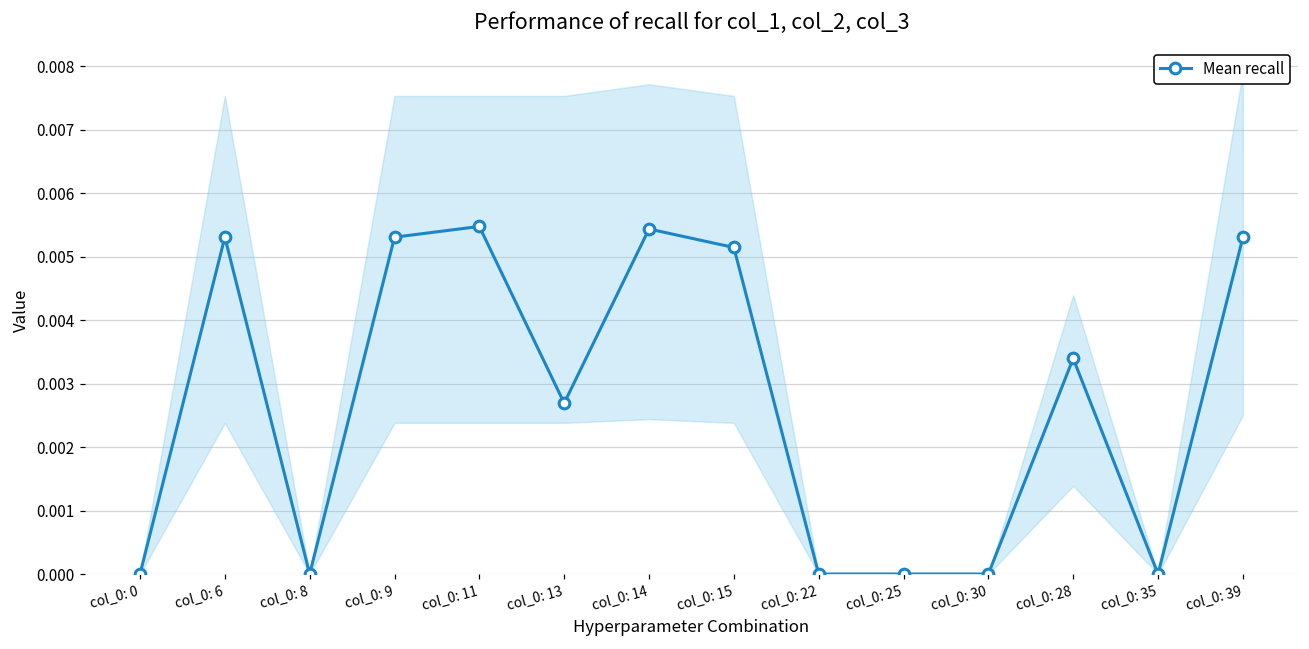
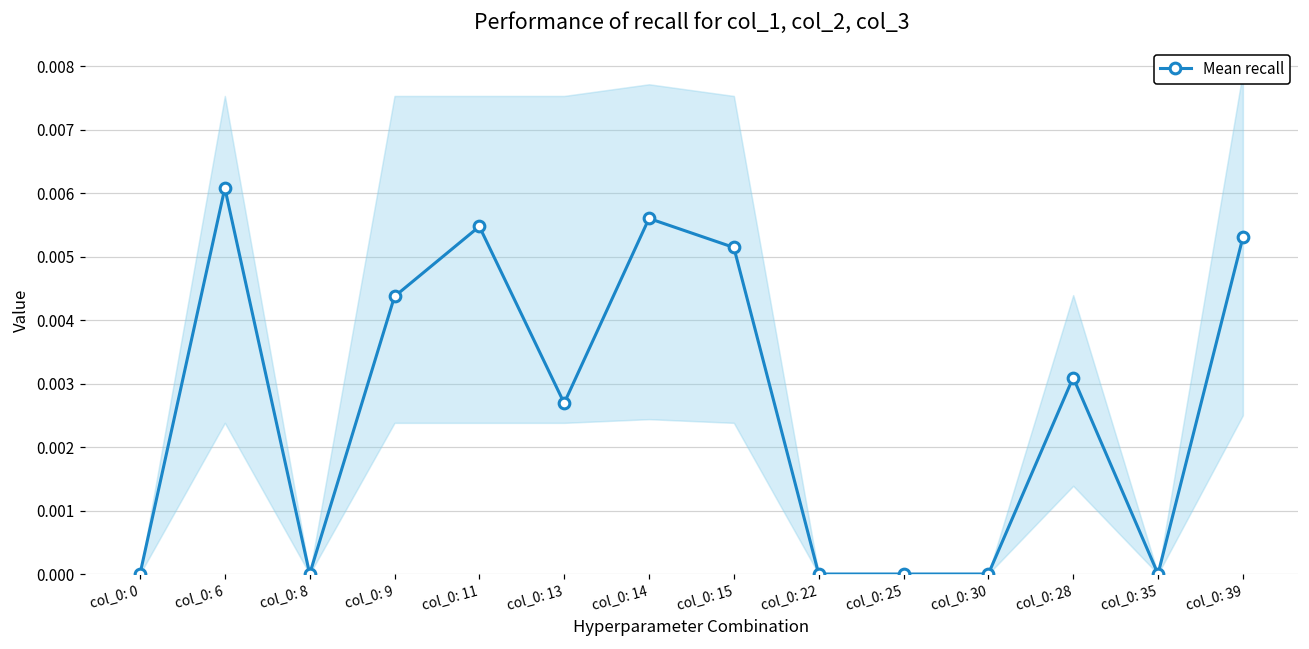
  {
    "Mean recall": {
-     "col_0: 6": 0.0053,
-     "col_0: 9": 0.0053,
+     "col_0: 6": 0.0061,
+     "col_0: 9": 0.0044,
      "col_0: 11": 0.0055,
      "col_0: 13": 0.0027,
-     "col_0: 14": 0.0054,
+     "col_0: 14": 0.0056,
      "col_0: 15": 0.0051,
-     "col_0: 28": 0.0034,
+     "col_0: 28": 0.0031,
      "col_0: 39": 0.0053
    }
  }
